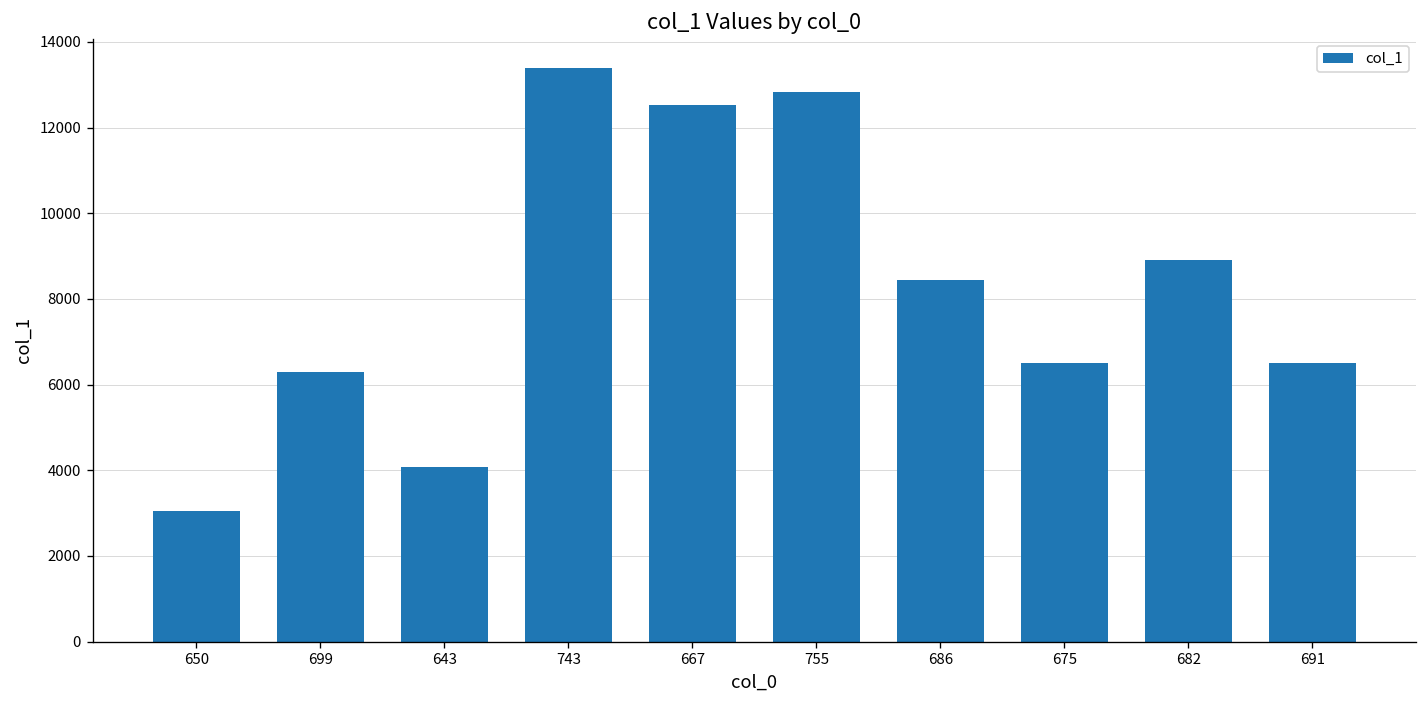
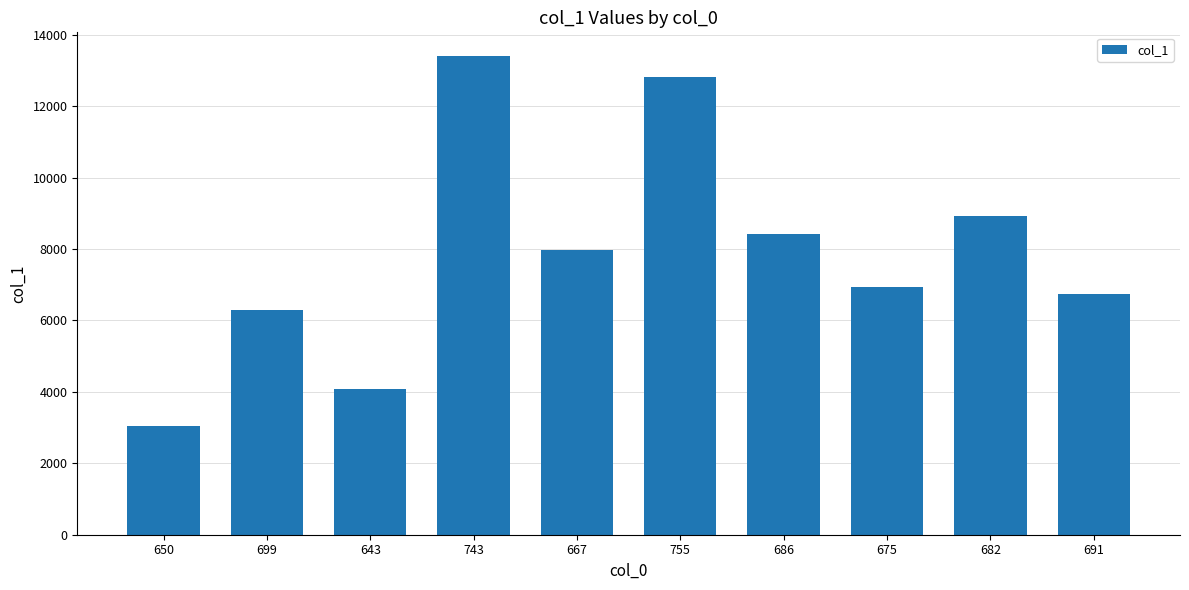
  {
    "650": 3000,
    "699": 6300,
    "643": 4100,
    "743": 13400,
-   "667": 12500,
+   "667": 8000,
    "755": 12800,
    "686": 8400,
-   "675": 6500,
+   "675": 6900,
    "682": 8900,
-   "691": 6500
+   "691": 6700
  }
